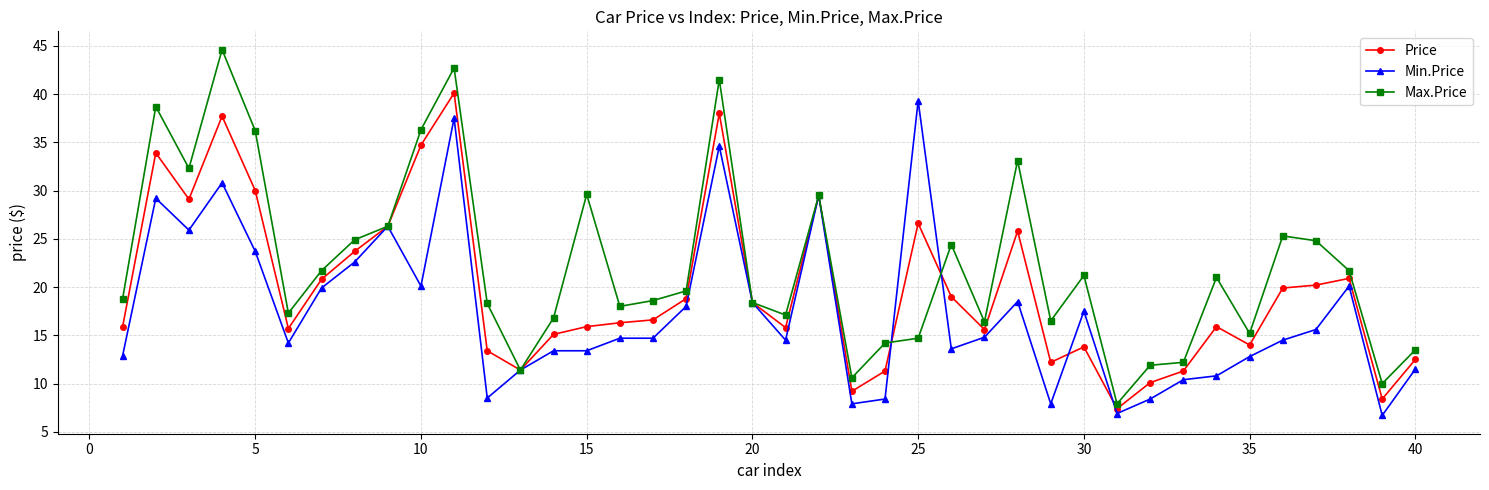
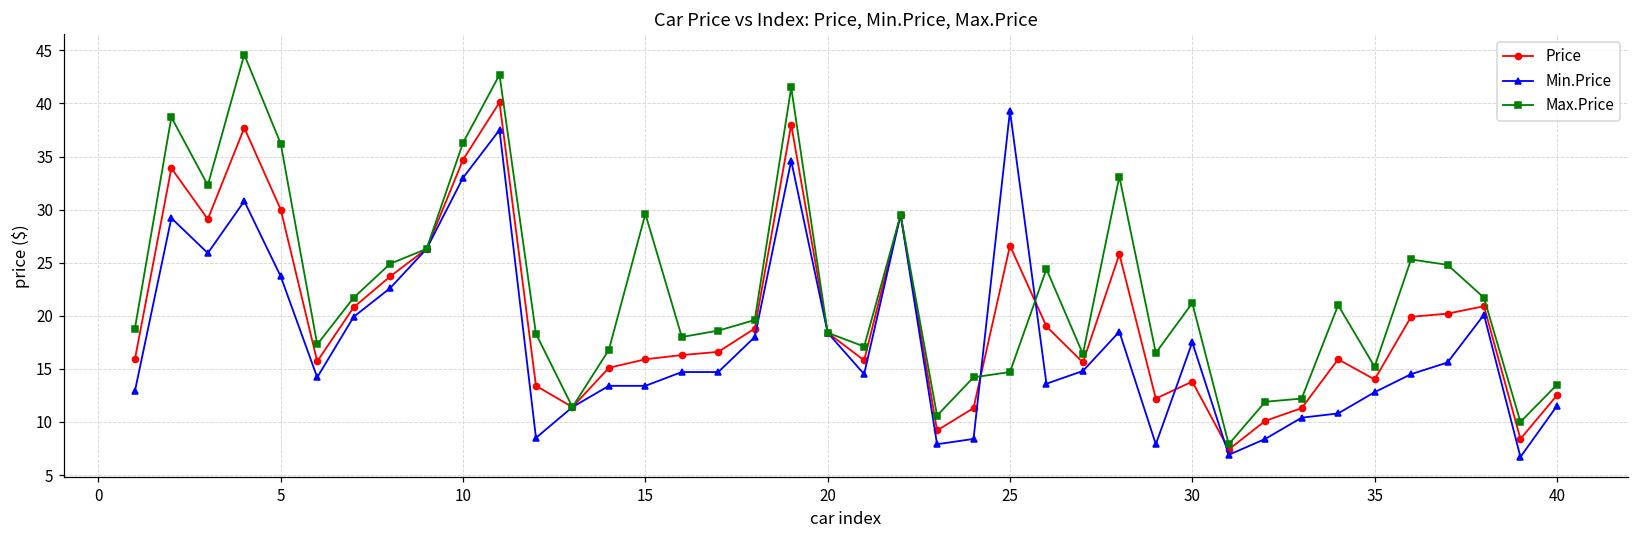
  {
    "Price": {
      "5": 30,
      "10": 35,
      "15": 16,
      "25": 27,
      "30": 14,
      "35": 14,
      "40": 13
    },
    "Min.Price": {
      "5": 24,
-     "10": 20,
+     "10": 33,
      "15": 13,
      "25": 39,
      "30": 18,
      "35": 13,
      "40": 12
    },
    "Max.Price": {
      "5": 36,
      "10": 36,
      "15": 30,
      "25": 15,
      "30": 21,
      "35": 15,
      "40": 14
    }
  }
